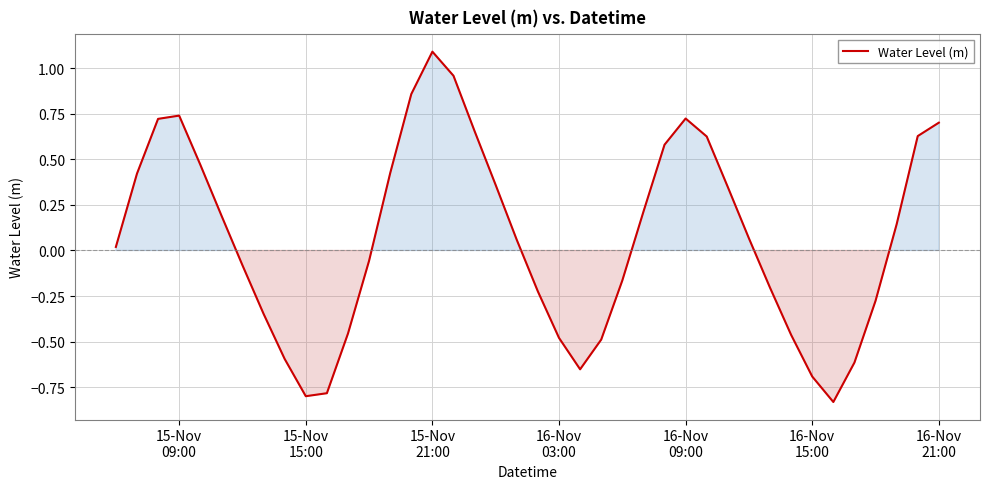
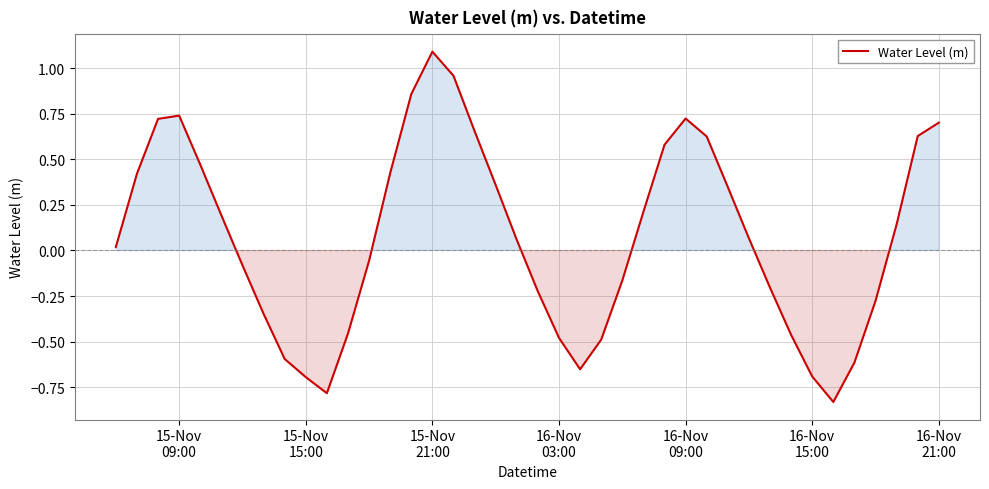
  {
    "15-Nov 09:00": 0.74,
-   "15-Nov 15:00": -0.80,
+   "15-Nov 15:00": -0.69,
    "15-Nov 21:00": 1.09,
    "16-Nov 03:00": -0.48,
    "16-Nov 09:00": 0.72,
    "16-Nov 15:00": -0.69,
    "16-Nov 21:00": 0.70
  }
